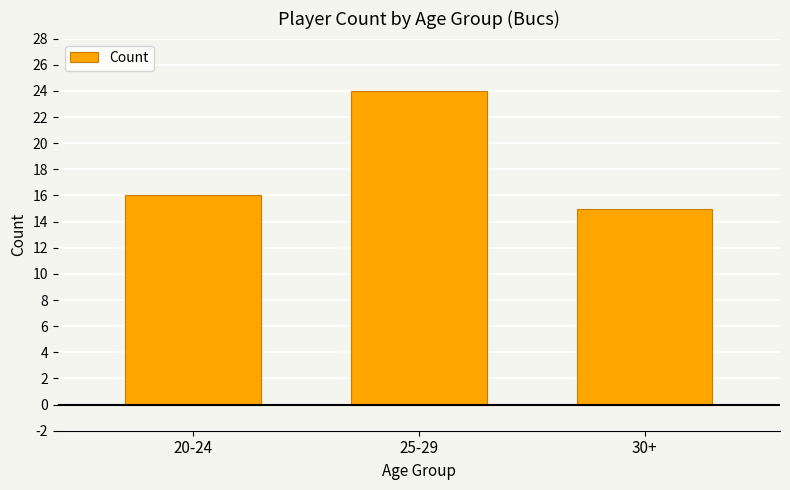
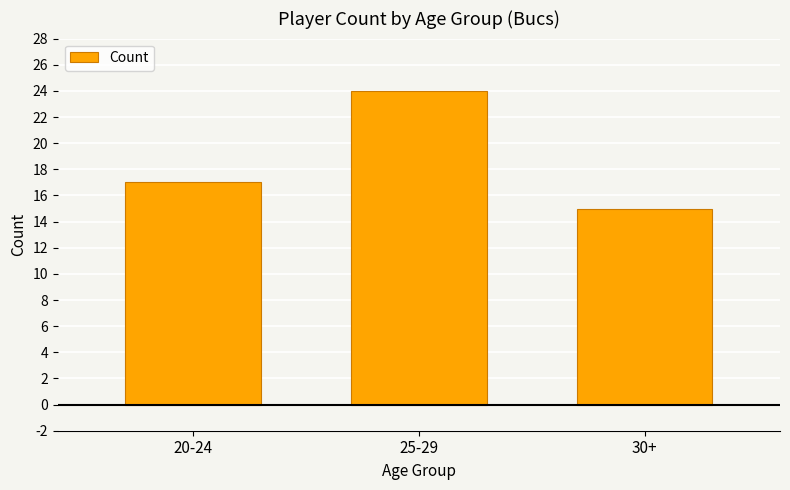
  {
-   "20-24": 16,
+   "20-24": 17,
    "25-29": 24,
    "30+": 15
  }
